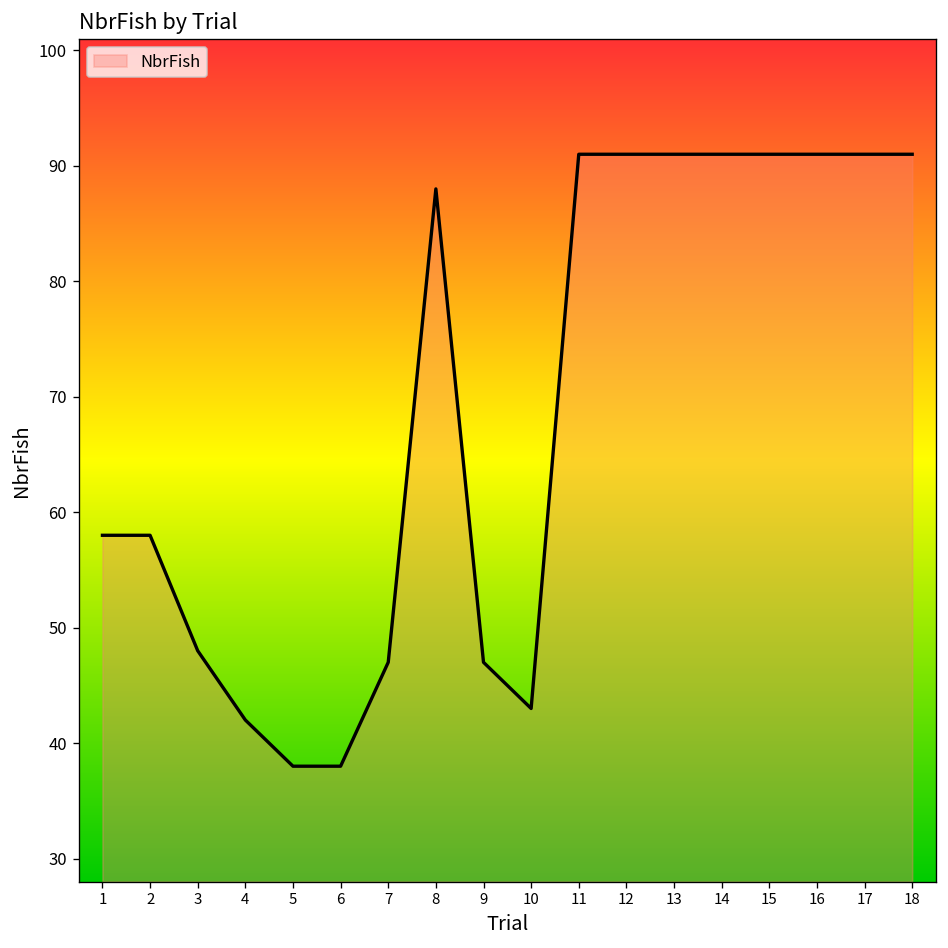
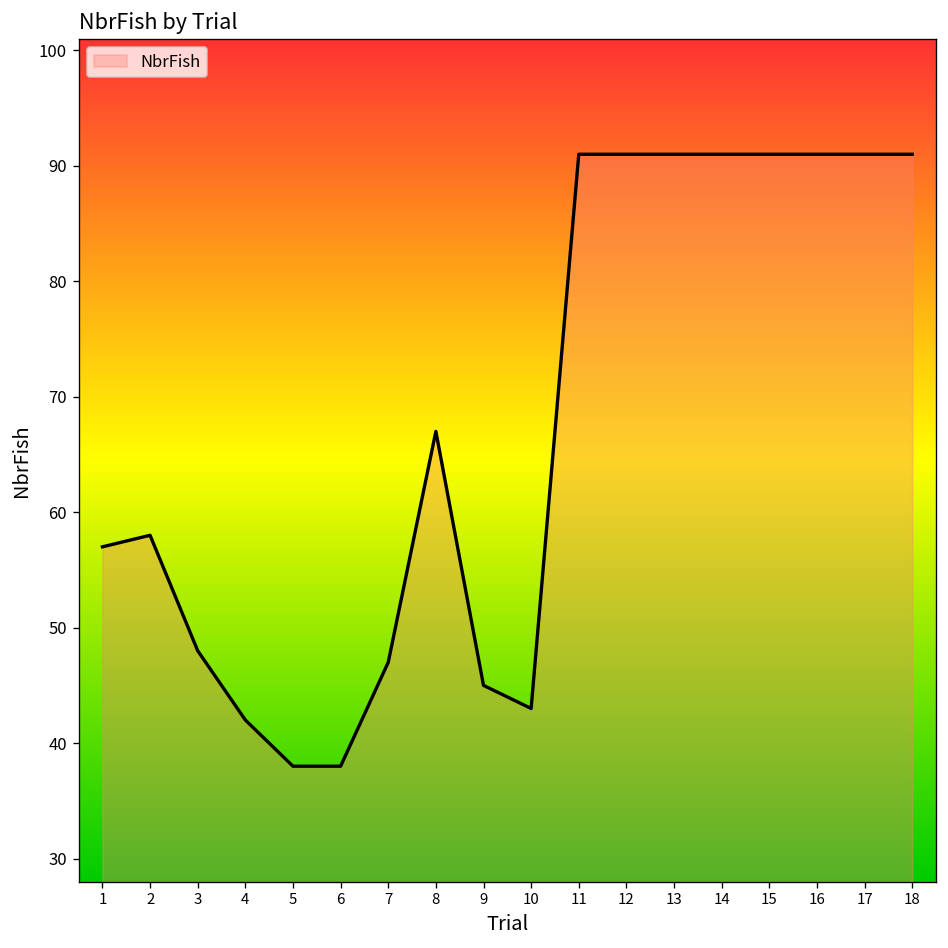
  {
-   "1": 58,
+   "1": 57,
    "2": 58,
    "3": 48,
    "4": 42,
    "5": 38,
    "6": 38,
    "7": 47,
-   "8": 88,
-   "9": 47,
+   "8": 67,
+   "9": 45,
    "10": 43,
    "11": 91,
    "12": 91,
    "13": 91,
    "14": 91,
    "15": 91,
    "16": 91,
    "17": 91,
    "18": 91
  }
